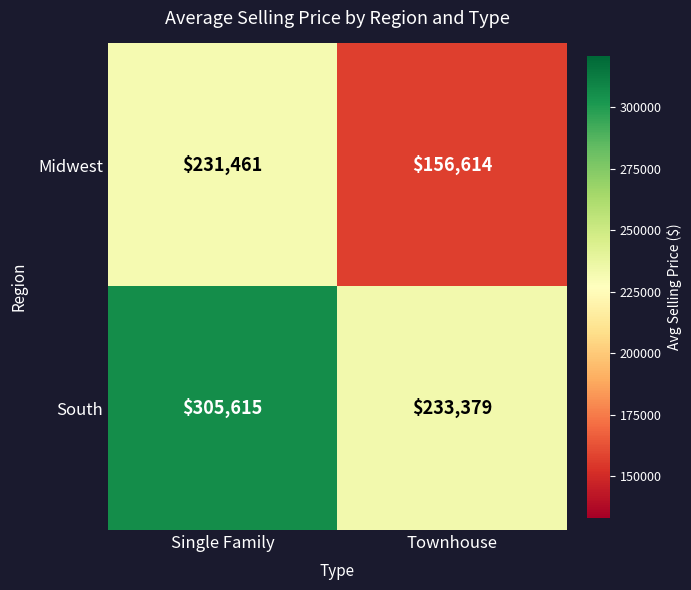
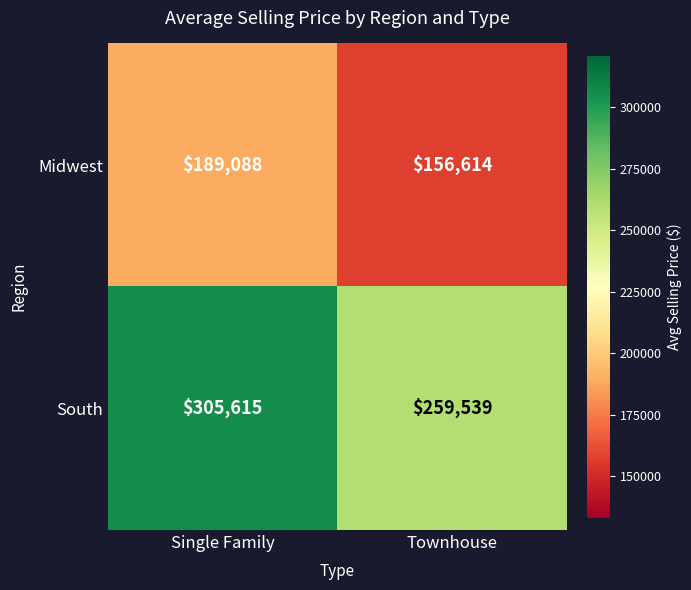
  {
    "Midwest": {
-     "Single Family": "$231,461",
+     "Single Family": "$189,088",
      "Townhouse": "$156,614"
    },
    "South": {
      "Single Family": "$305,615",
-     "Townhouse": "$233,379"
+     "Townhouse": "$259,539"
    }
  }
